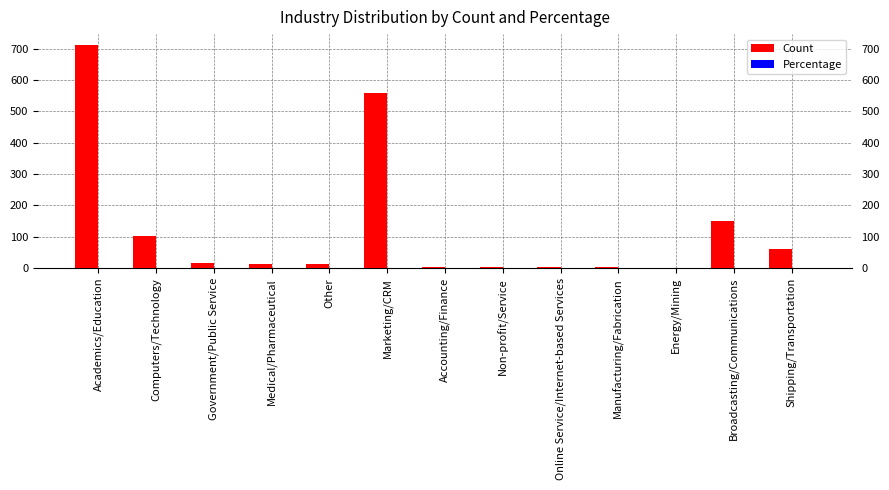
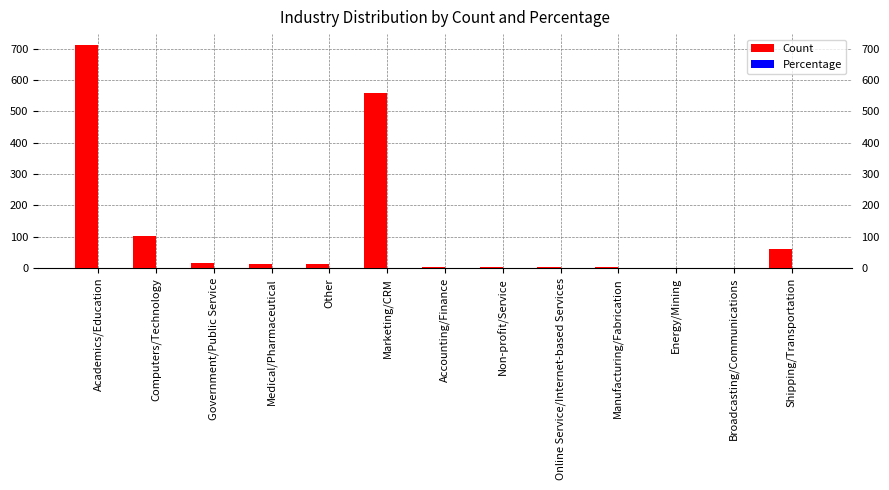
  {
    "Count": {
      "Academics/Education": 710,
      "Computers/Technology": 100,
      "Government/Public Service": 20,
      "Medical/Pharmaceutical": 10,
      "Other": 10,
      "Marketing/CRM": 560,
-     "Broadcasting/Communications": 150,
+     "Broadcasting/Communications": 0,
      "Shipping/Transportation": 60
    }
  }
